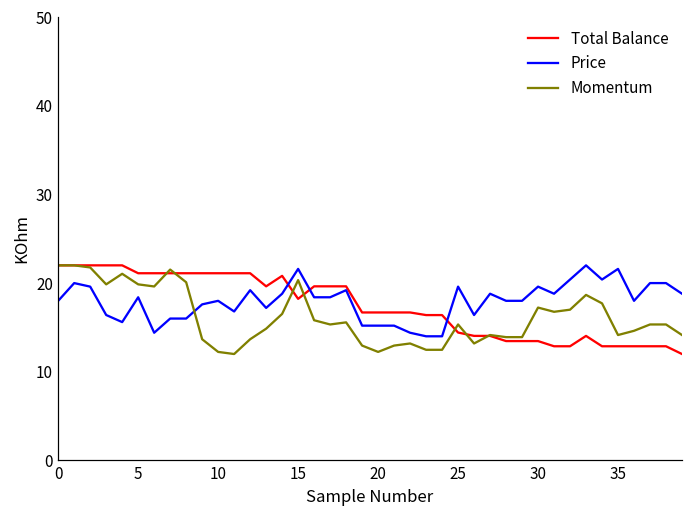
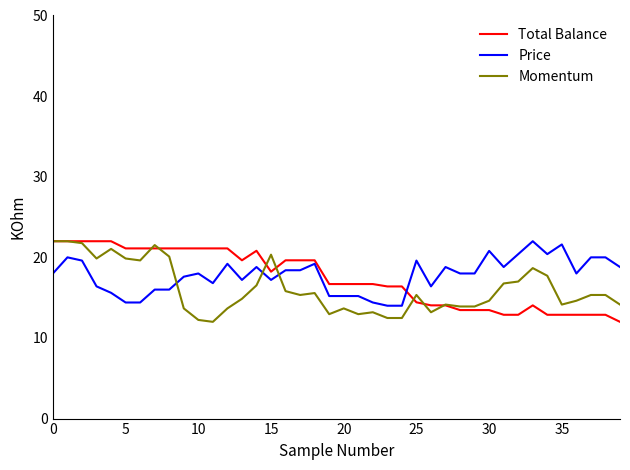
  {
    "Total Balance": {
      "5": 21,
      "10": 21,
      "15": 18,
      "20": 17,
      "25": 14,
      "30": 13,
      "35": 13
    },
    "Price": {
      "0": 18,
-     "5": 18,
+     "5": 14,
      "10": 18,
-     "15": 22,
+     "15": 17,
      "20": 15,
      "25": 20,
-     "30": 20,
+     "30": 21,
      "35": 22
    },
    "Momentum": {
      "5": 20,
      "10": 12,
      "15": 20,
-     "20": 12,
+     "20": 14,
      "25": 15,
-     "30": 17,
+     "30": 15,
      "35": 14
    }
  }
